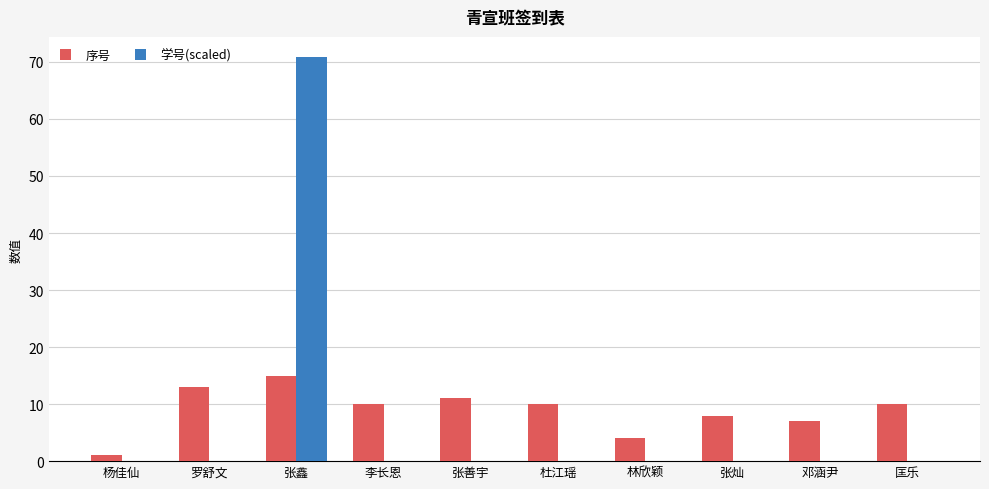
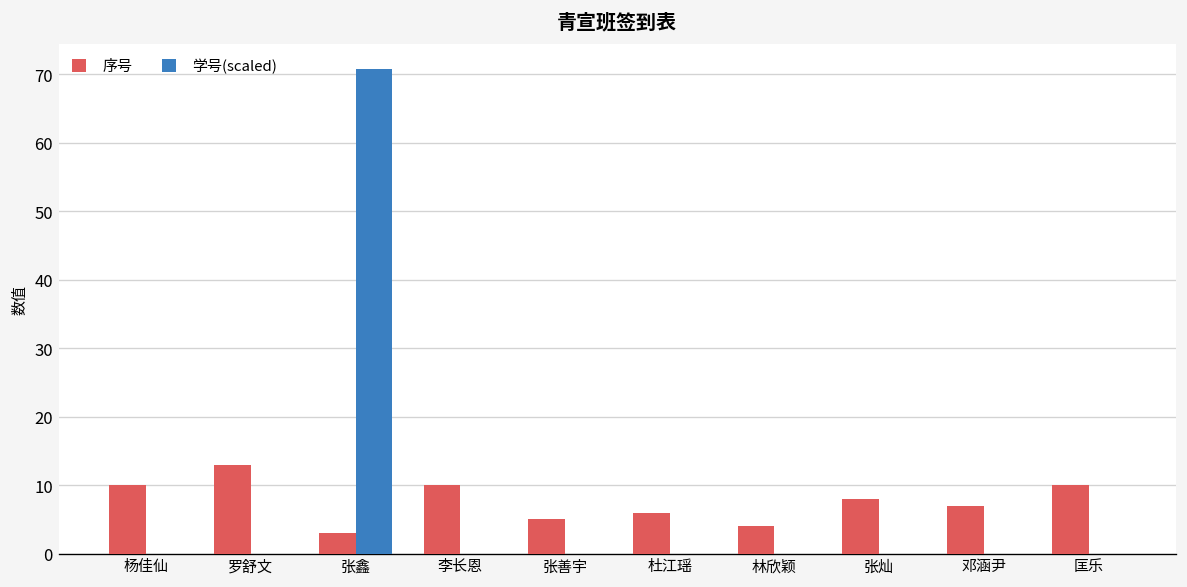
  {
    "序号": {
-     "杨佳仙": 1,
+     "杨佳仙": 10,
      "罗舒文": 13,
-     "张鑫": 15,
+     "张鑫": 3,
      "李长恩": 10,
-     "张善宇": 11,
-     "杜江瑶": 10,
+     "张善宇": 5,
+     "杜江瑶": 6,
      "林欣颖": 4,
      "张灿": 8,
      "邓涵尹": 7,
      "匡乐": 10
    },
    "学号(scaled)": {
      "张鑫": 71
    }
  }
